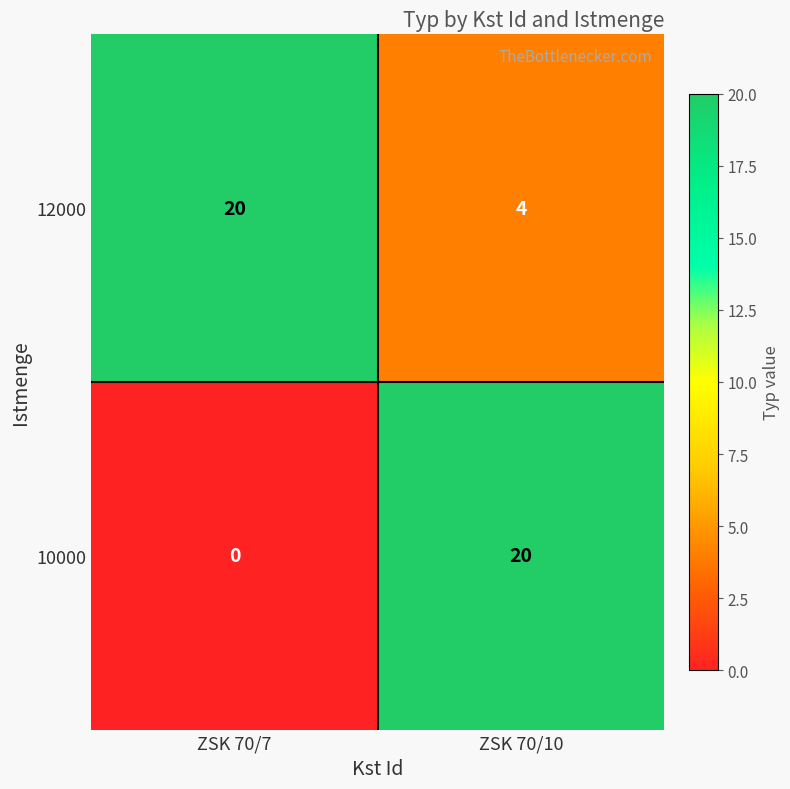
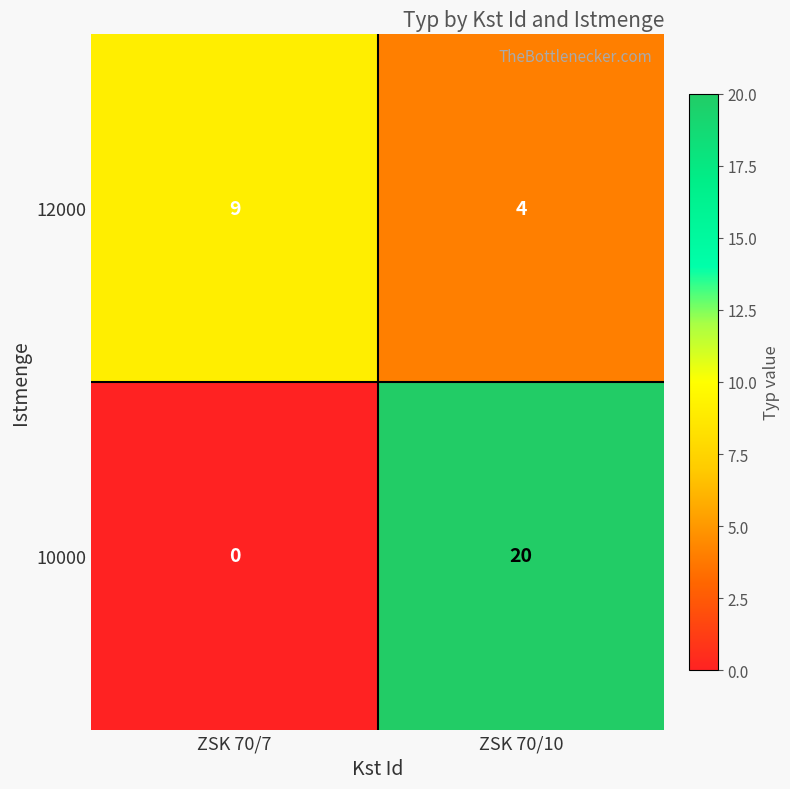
  {
    "12000": {
-     "ZSK 70/7": 20
+     "ZSK 70/7": 9
    },
    "10000": {
      "ZSK 70/7": 0,
      "ZSK 70/10": 20
    }
  }
